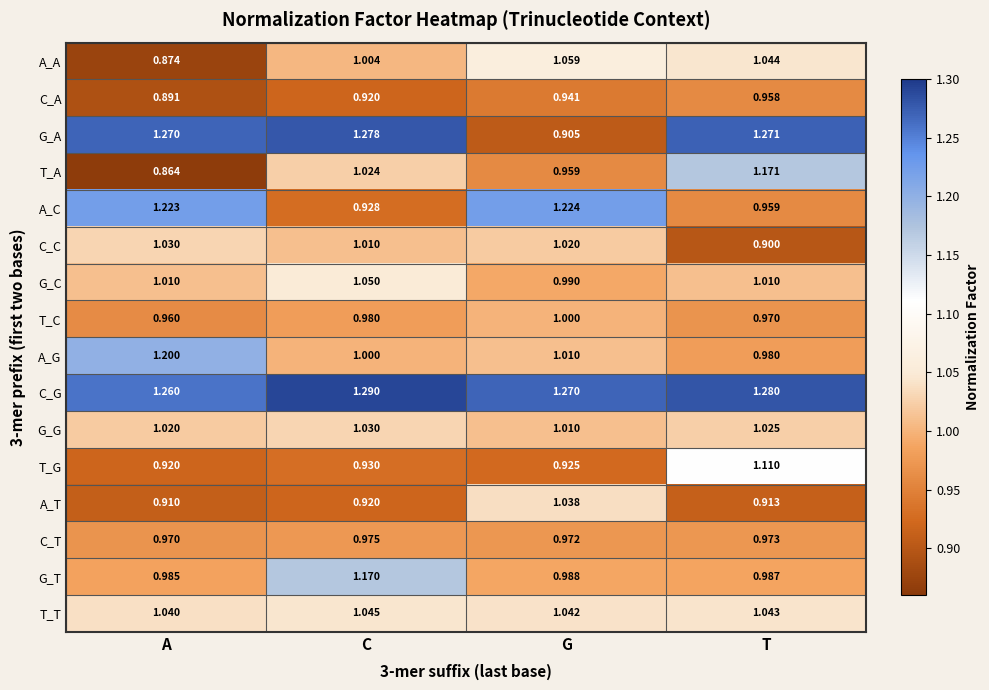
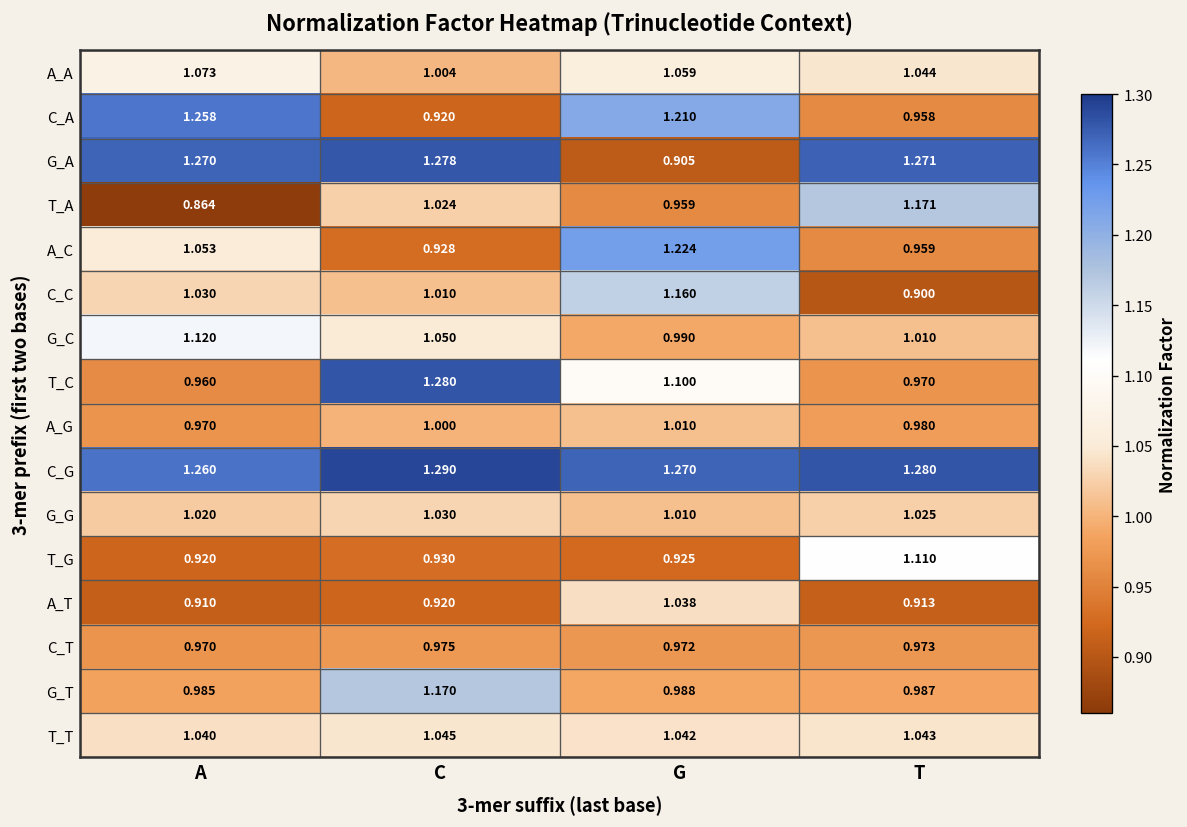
  {
    "A_A": {
-     "A": 0.874,
+     "A": 1.073,
      "C": 1.004,
      "G": 1.059,
      "T": 1.044
    },
    "C_A": {
-     "A": 0.891,
+     "A": 1.258,
      "C": 0.920,
-     "G": 0.941,
+     "G": 1.210,
      "T": 0.958
    },
    "G_A": {
      "A": 1.270,
      "C": 1.278,
      "G": 0.905,
      "T": 1.271
    },
    "T_A": {
      "A": 0.864,
      "C": 1.024,
      "G": 0.959,
      "T": 1.171
    },
    "A_C": {
-     "A": 1.223,
+     "A": 1.053,
      "C": 0.928,
      "G": 1.224,
      "T": 0.959
    },
    "C_C": {
      "A": 1.030,
      "C": 1.010,
-     "G": 1.020,
+     "G": 1.160,
      "T": 0.900
    },
    "G_C": {
-     "A": 1.010,
+     "A": 1.120,
      "C": 1.050,
      "G": 0.990,
      "T": 1.010
    },
    "T_C": {
      "A": 0.960,
-     "C": 0.980,
-     "G": 1.000,
+     "C": 1.280,
+     "G": 1.100,
      "T": 0.970
    },
    "A_G": {
-     "A": 1.200,
+     "A": 0.970,
      "C": 1.000,
      "G": 1.010,
      "T": 0.980
    },
    "C_G": {
      "A": 1.260,
      "C": 1.290,
      "G": 1.270,
      "T": 1.280
    },
    "G_G": {
      "A": 1.020,
      "C": 1.030,
      "G": 1.010,
      "T": 1.025
    },
    "T_G": {
      "A": 0.920,
      "C": 0.930,
      "G": 0.925,
      "T": 1.110
    },
    "A_T": {
      "A": 0.910,
      "C": 0.920,
      "G": 1.038,
      "T": 0.913
    },
    "C_T": {
      "A": 0.970,
      "C": 0.975,
      "G": 0.972,
      "T": 0.973
    },
    "G_T": {
      "A": 0.985,
      "C": 1.170,
      "G": 0.988,
      "T": 0.987
    },
    "T_T": {
      "A": 1.040,
      "C": 1.045,
      "G": 1.042,
      "T": 1.043
    }
  }
